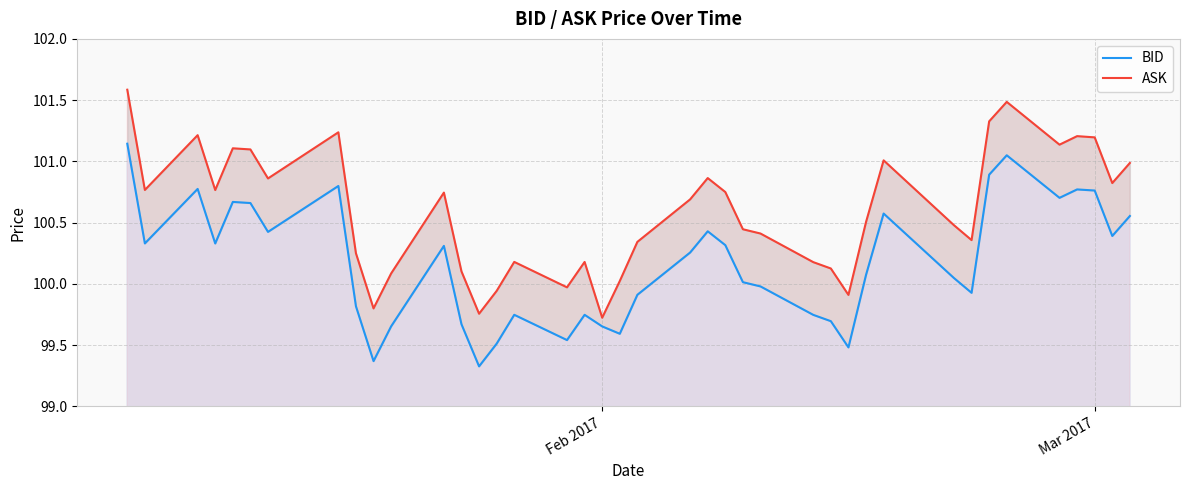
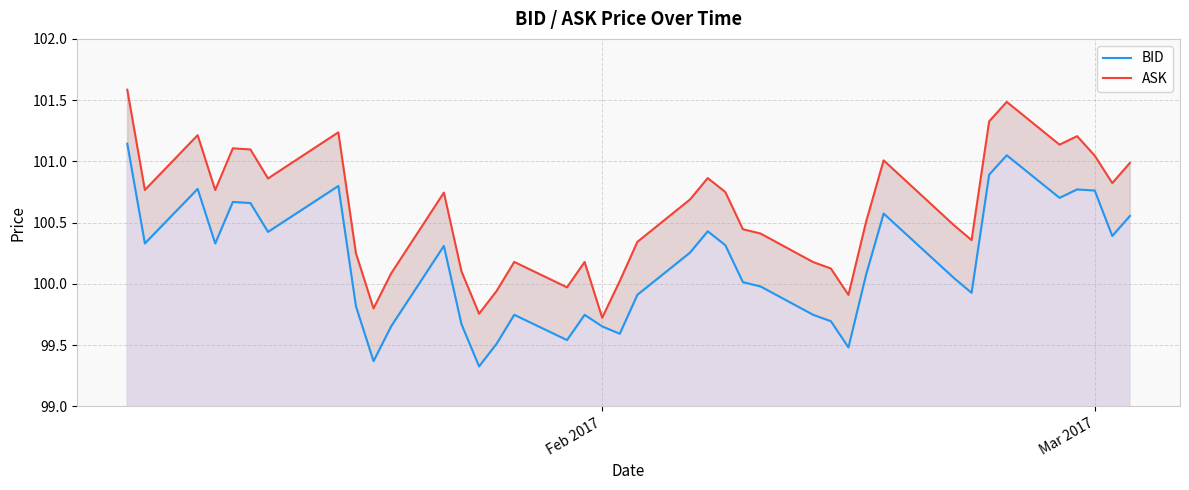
  {
    "BID": {
      "Feb 2017": 99.65,
      "Mar 2017": 100.76
    },
    "ASK": {
      "Feb 2017": 99.72,
-     "Mar 2017": 101.20
+     "Mar 2017": 101.05
    }
  }
